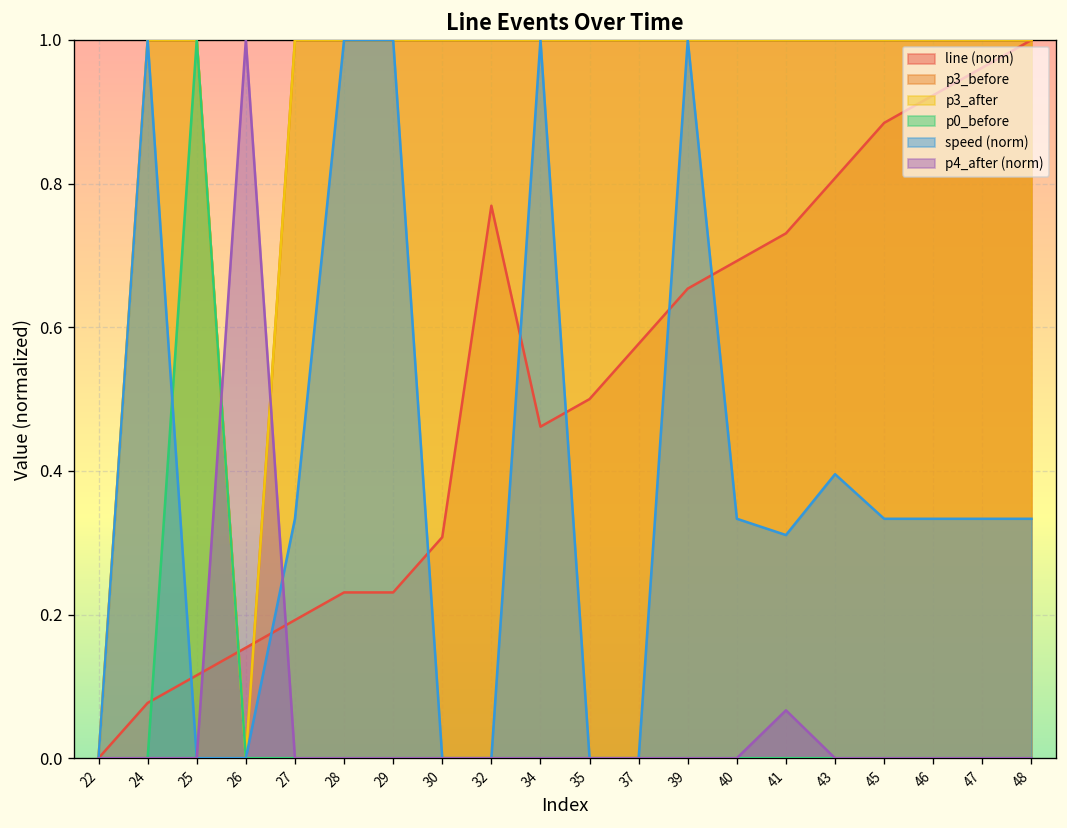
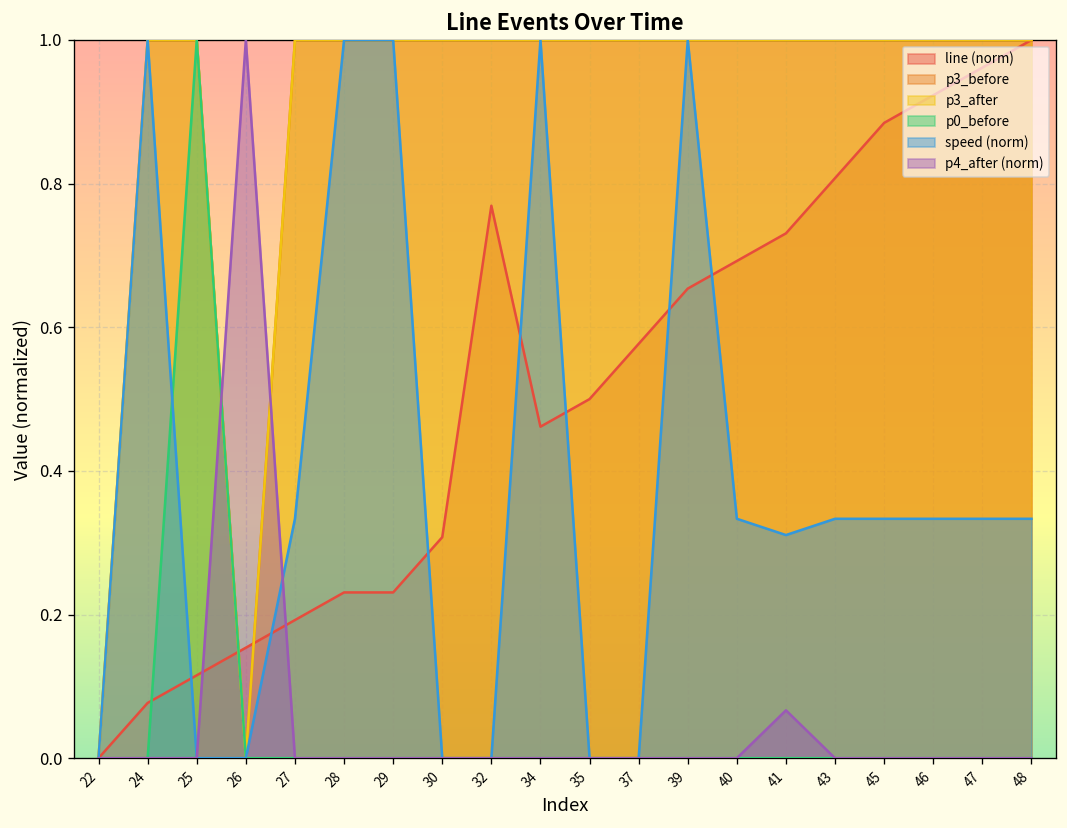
  {
    "line (norm)": {
      "24": 0.08,
      "25": 0.12,
      "26": 0.15,
      "27": 0.19,
      "28": 0.23,
      "29": 0.23,
      "30": 0.31,
      "32": 0.77,
      "34": 0.46,
      "35": 0.50,
      "37": 0.58,
      "39": 0.65,
      "40": 0.69,
      "41": 0.73,
      "43": 0.81,
      "45": 0.88
    },
    "p3_after": {
      "27": 1.00,
      "30": 1.00,
      "32": 1.00,
      "35": 1.00,
      "37": 1.00,
      "40": 1.00,
      "41": 1.00,
      "43": 1.00,
      "45": 1.00,
      "46": 1.00,
      "47": 1.00
    },
    "p0_before": {
      "41": 0.00
    },
    "speed (norm)": {
      "27": 0.33,
      "40": 0.33,
      "41": 0.31,
-     "43": 0.40,
+     "43": 0.33,
      "45": 0.33,
      "46": 0.33,
      "47": 0.33,
      "48": 0.33
    },
    "p4_after (norm)": {
      "26": 1.00,
      "41": 0.07
    }
  }
